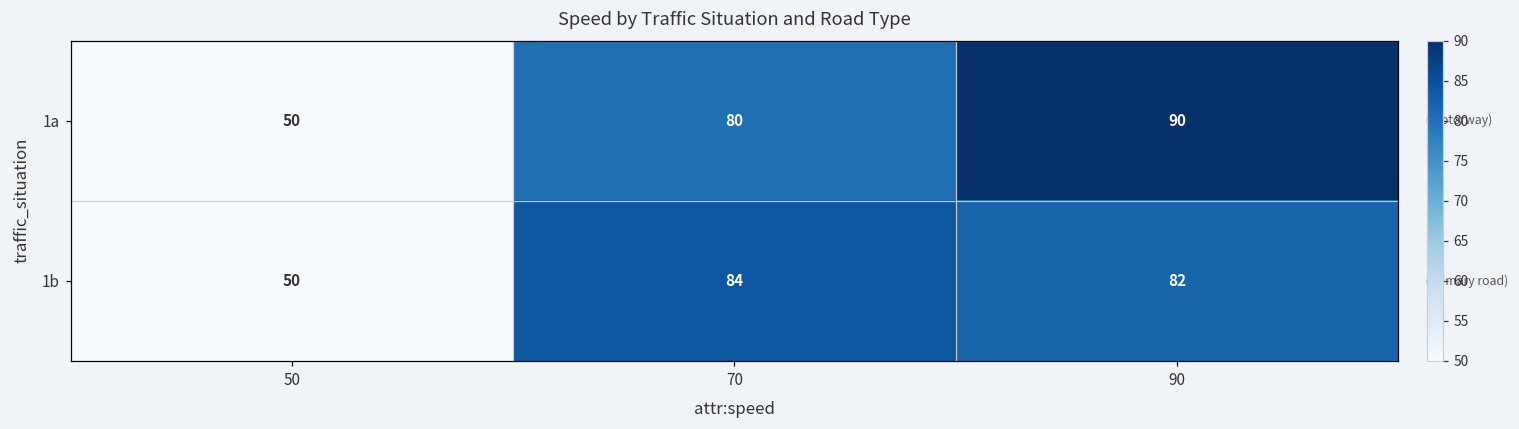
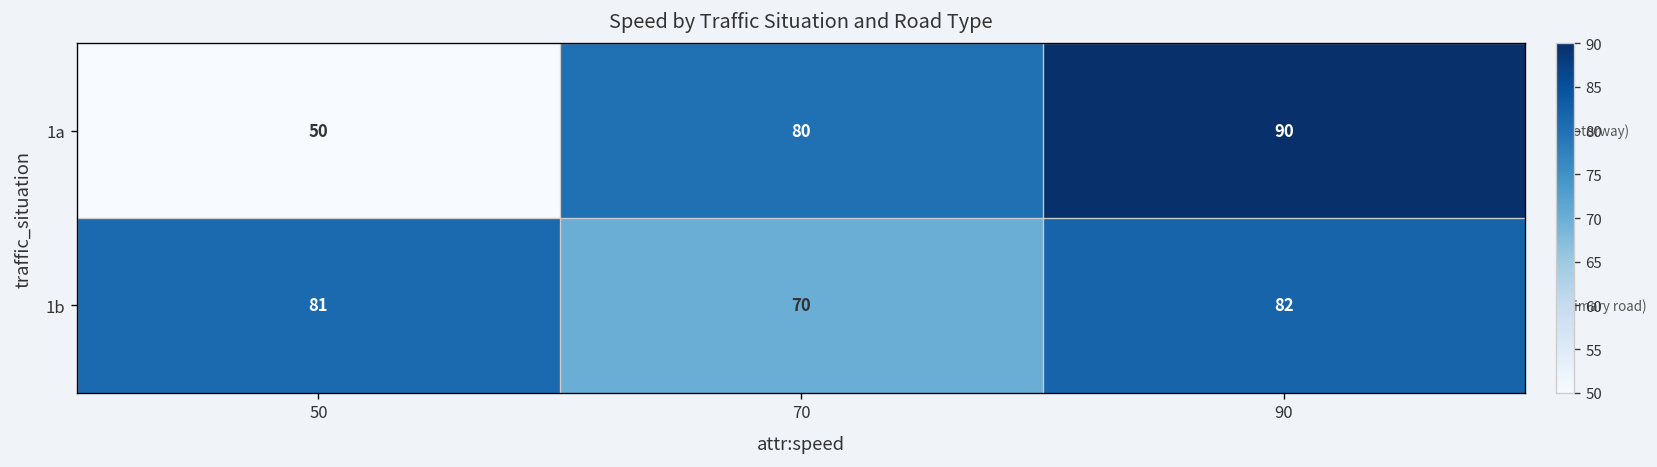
  {
    "1a": {
      "50": 50,
      "70": 80,
      "90": 90
    },
    "1b": {
-     "50": 50,
-     "70": 84,
+     "50": 81,
+     "70": 70,
      "90": 82
    }
  }
